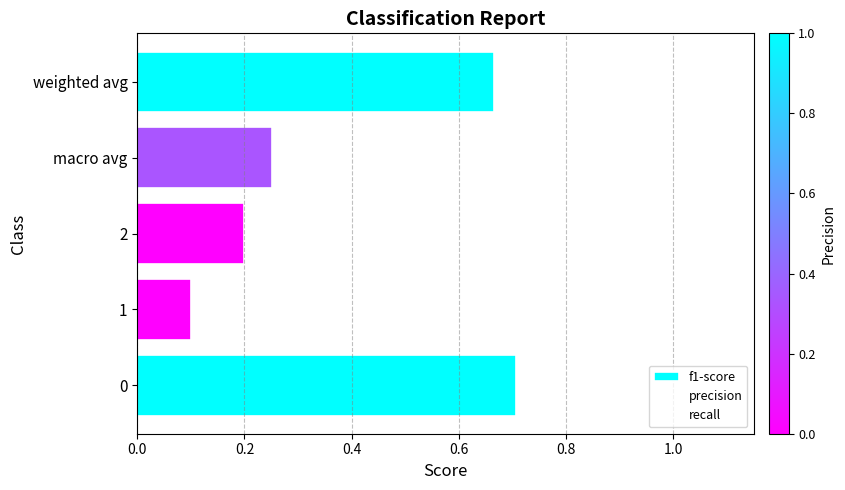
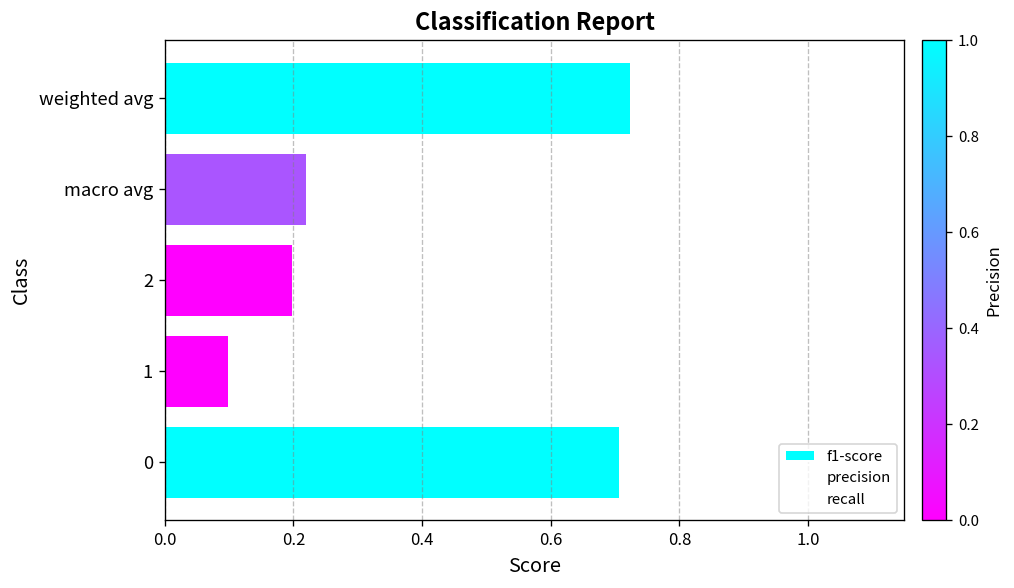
  {
    "f1-score": {
-     "weighted avg": 0.66,
-     "macro avg": 0.25,
+     "weighted avg": 0.73,
+     "macro avg": 0.22,
      "2": 0.20,
      "1": 0.10
    }
  }
